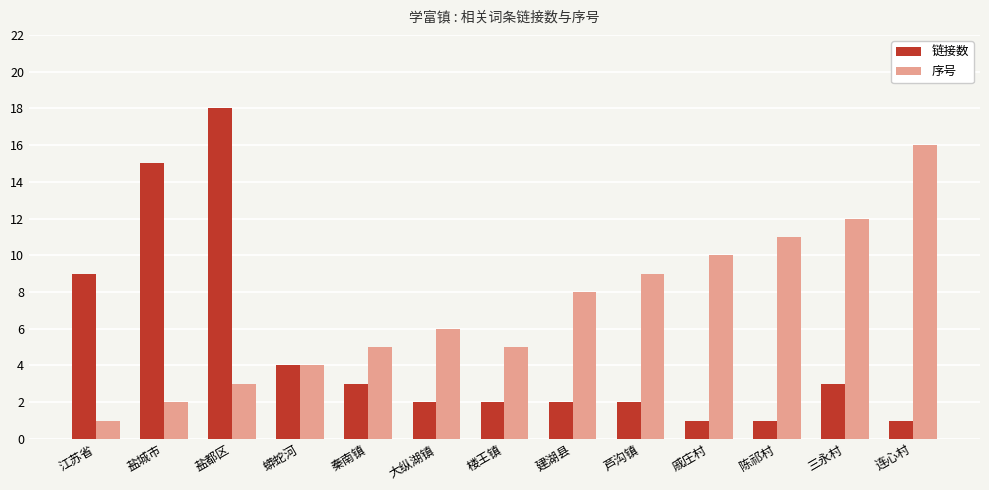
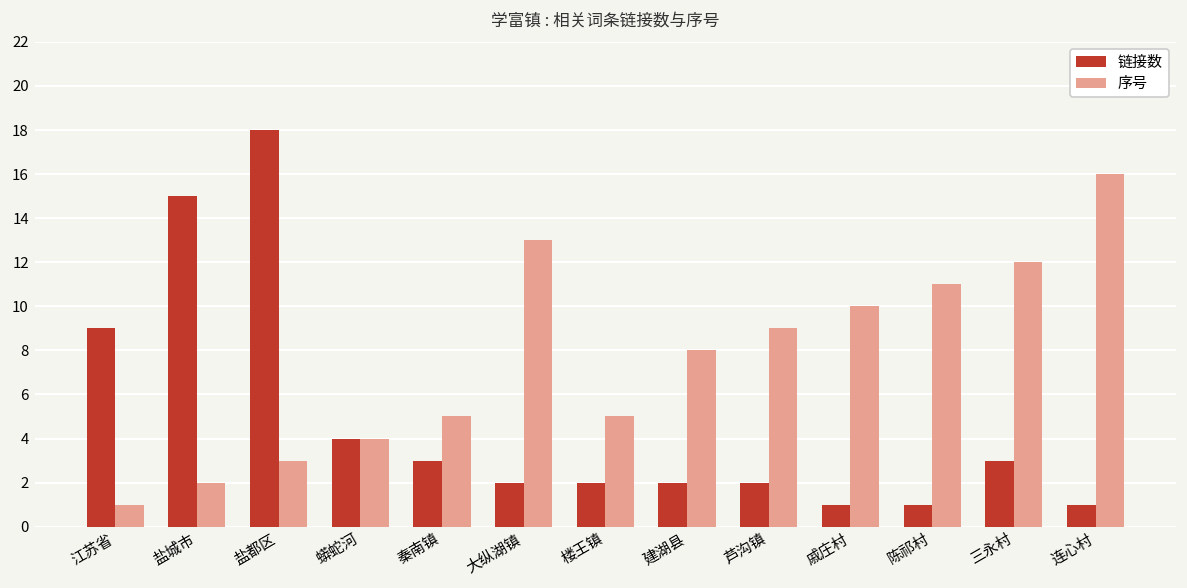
  {
    "链接数": {
      "江苏省": 9,
      "盐城市": 15,
      "盐都区": 18,
      "蟒蛇河": 4,
      "秦南镇": 3,
      "大纵湖镇": 2,
      "楼王镇": 2,
      "建湖县": 2,
      "芦沟镇": 2,
      "戚庄村": 1,
      "陈祁村": 1,
      "三永村": 3,
      "连心村": 1
    },
    "序号": {
      "江苏省": 1,
      "盐城市": 2,
      "盐都区": 3,
      "蟒蛇河": 4,
      "秦南镇": 5,
-     "大纵湖镇": 6,
+     "大纵湖镇": 13,
      "楼王镇": 5,
      "建湖县": 8,
      "芦沟镇": 9,
      "戚庄村": 10,
      "陈祁村": 11,
      "三永村": 12,
      "连心村": 16
    }
  }
